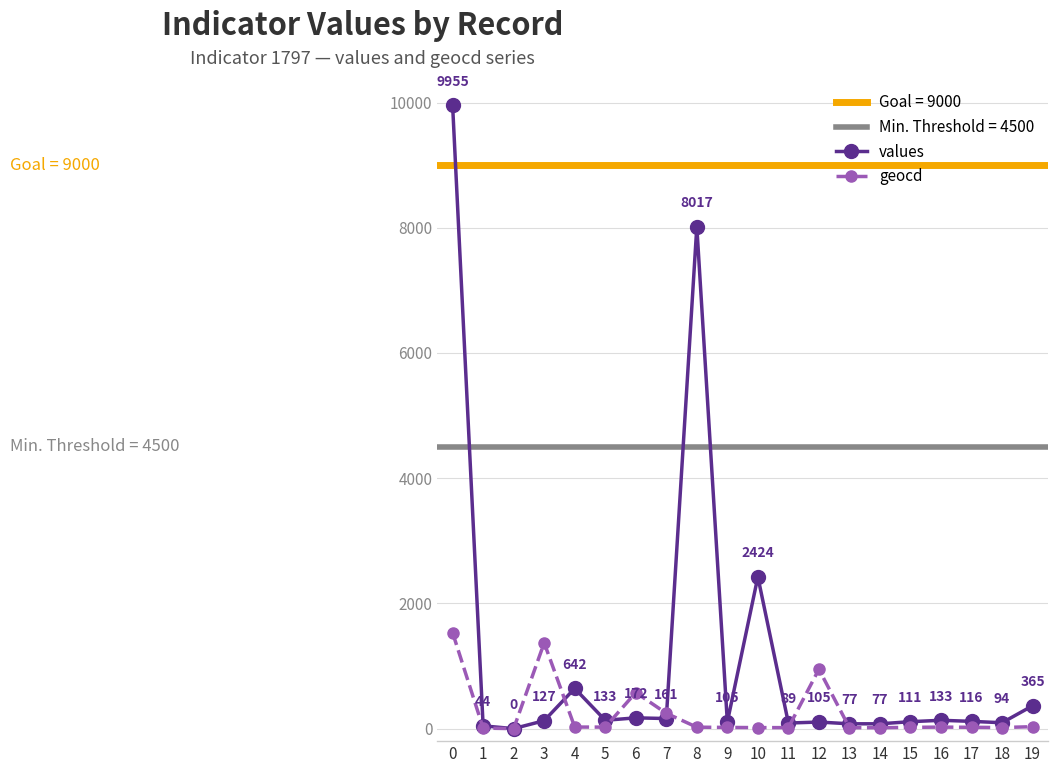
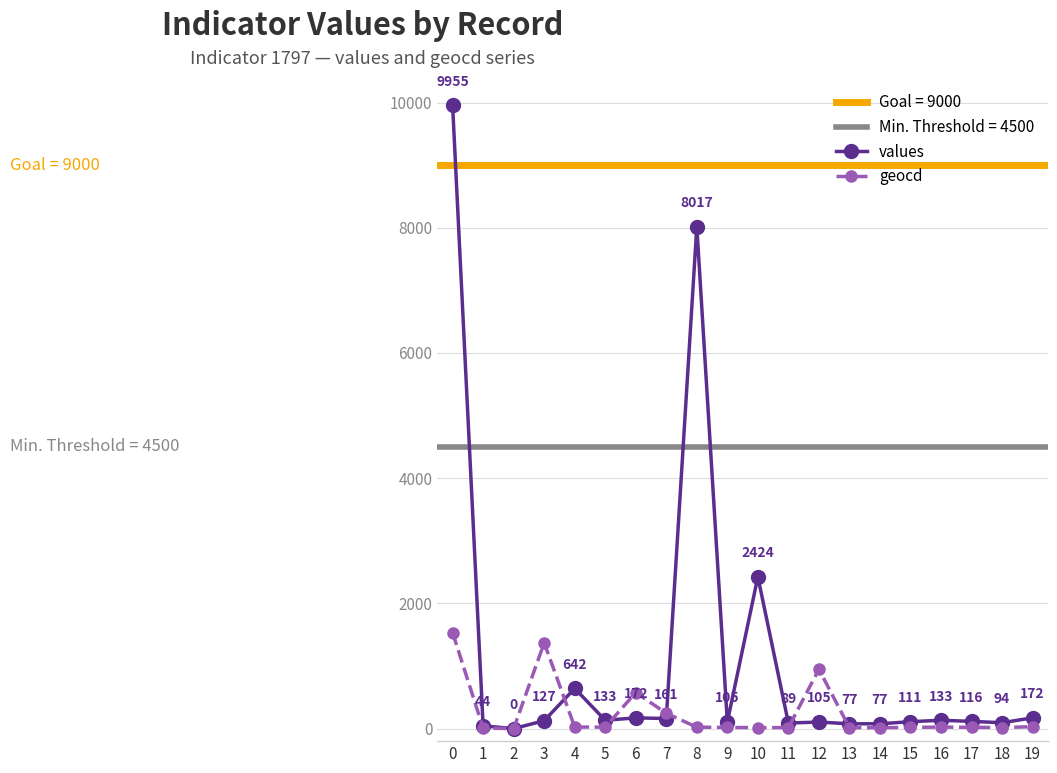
  {
    "values": {
      "0": 9955,
      "3": 127,
      "4": 642,
      "5": 133,
      "7": 161,
      "8": 8017,
      "9": 105,
      "10": 2424,
      "11": 89,
      "12": 105,
      "13": 77,
      "14": 77,
      "15": 111,
      "16": 133,
      "17": 116,
      "18": 94,
-     "19": 365
+     "19": 172
    },
    "geocd": {
      "0": 1500,
      "3": 1400,
      "4": 0,
      "5": 0,
      "8": 0,
      "9": 0,
      "10": 0,
      "11": 0,
      "12": 900,
      "13": 0,
      "14": 0,
      "15": 0,
      "16": 0,
      "17": 0,
      "18": 0,
      "19": 0
    }
  }
